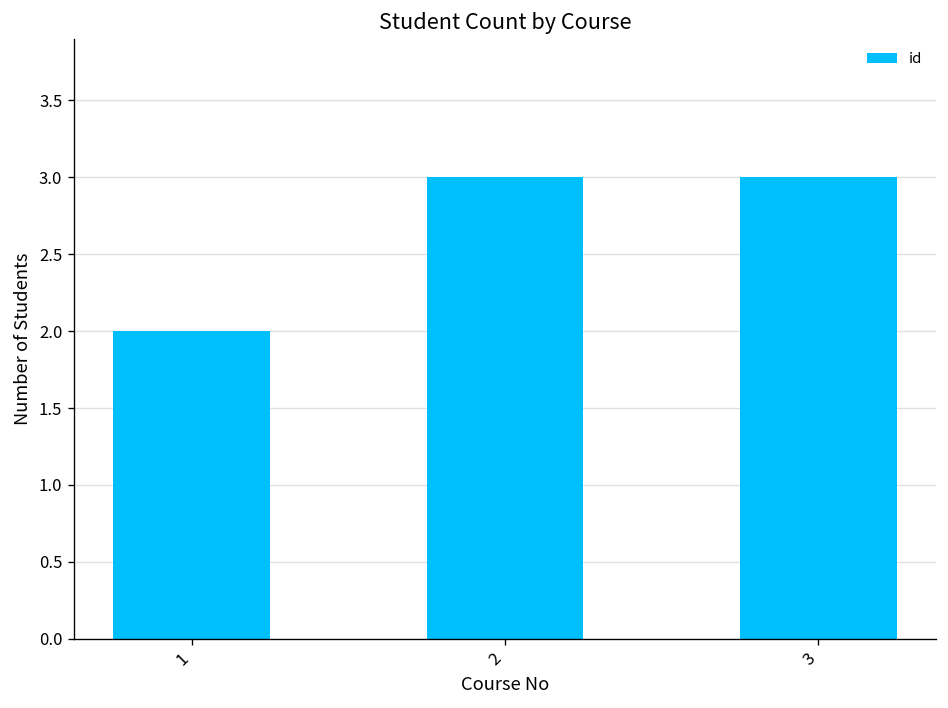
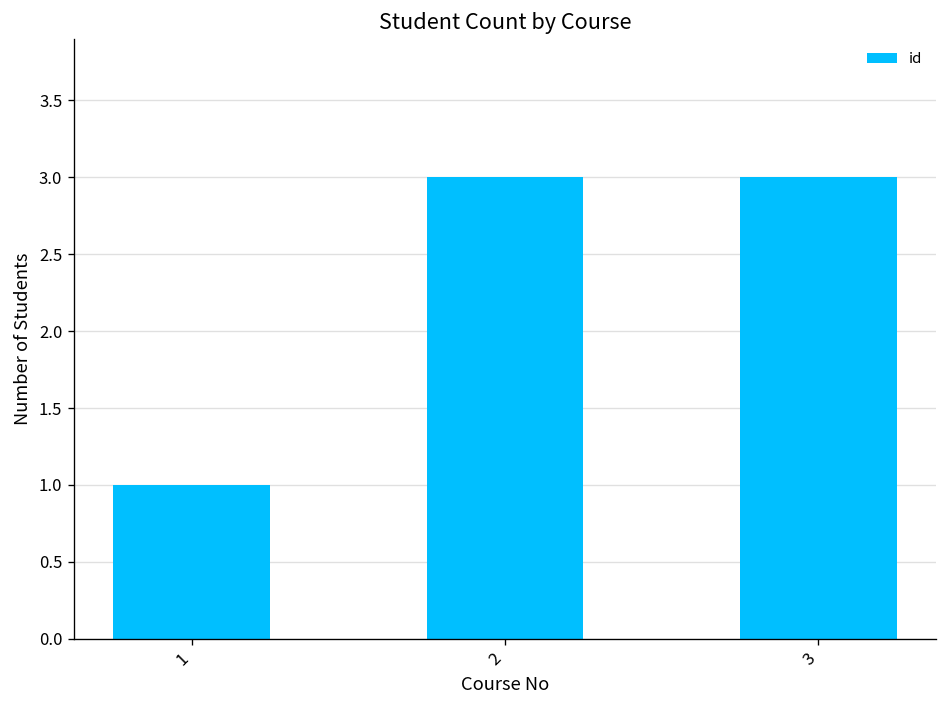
  {
-   "1": 2,
+   "1": 1,
    "2": 3,
    "3": 3
  }
